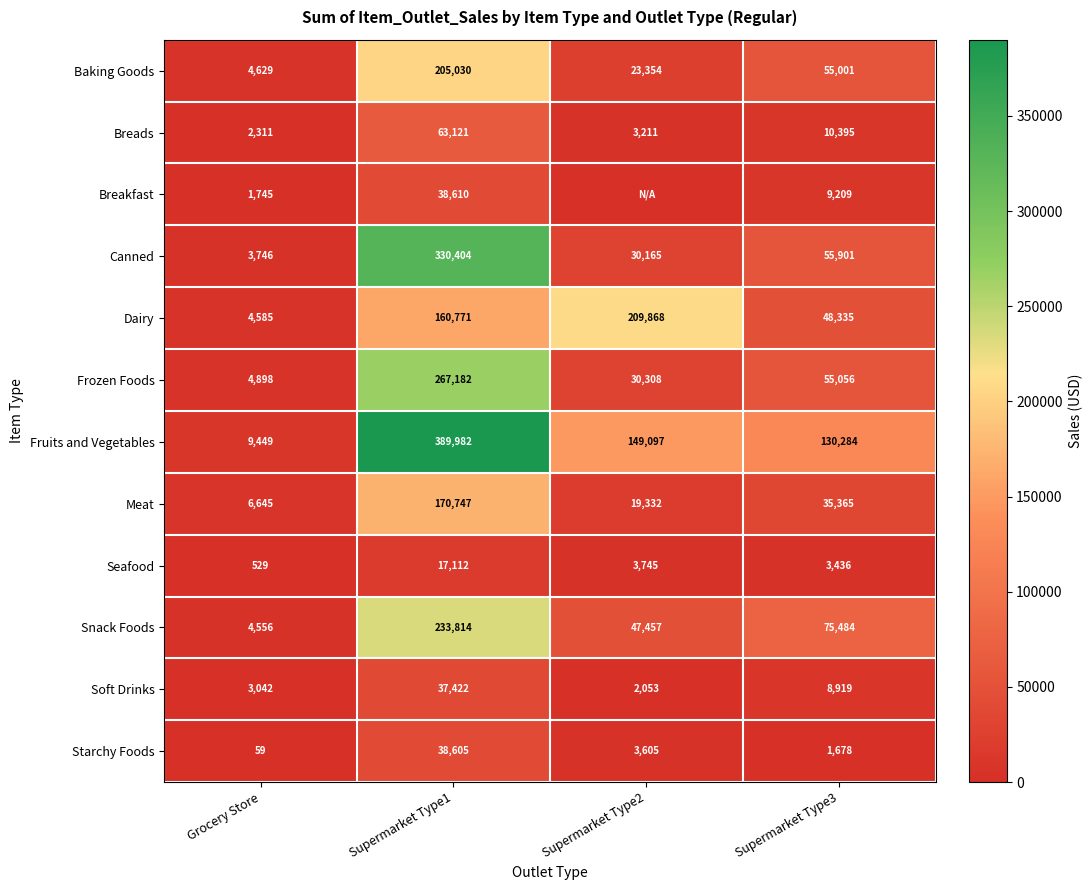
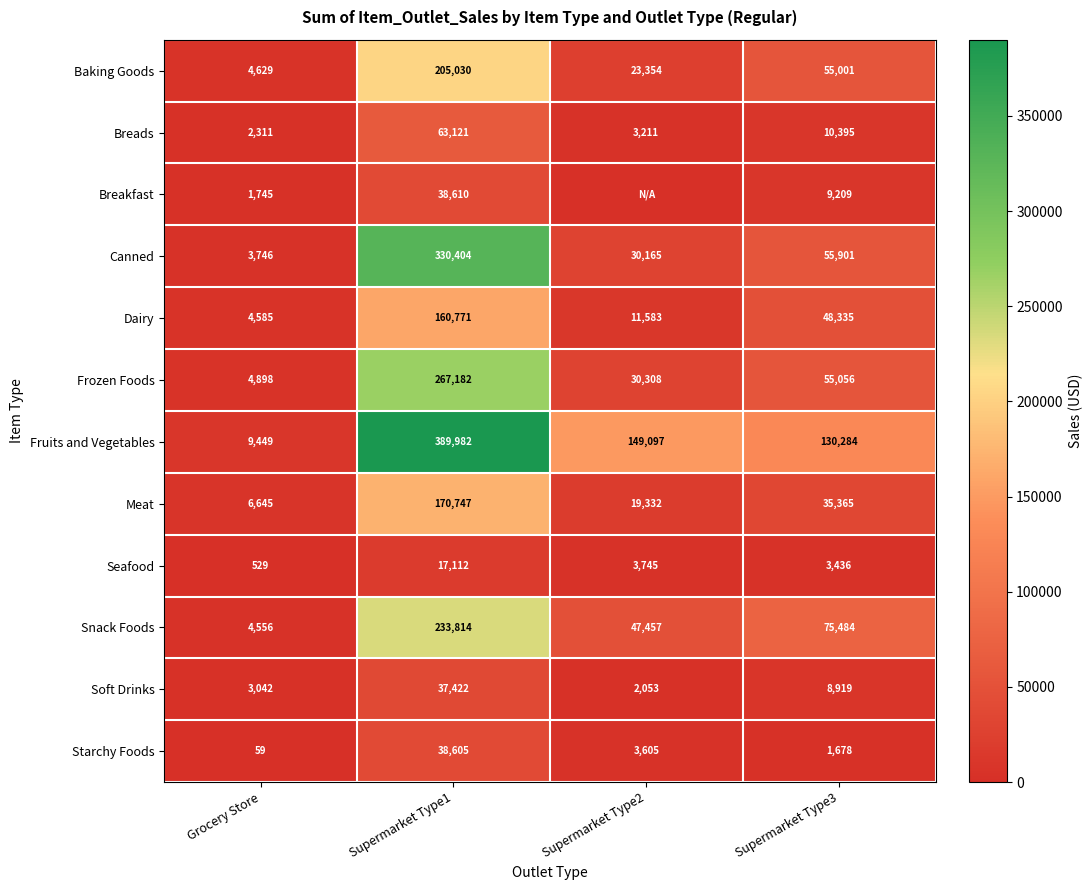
  {
    "Baking Goods": {
      "Grocery Store": "4,629",
      "Supermarket Type1": "205,030",
      "Supermarket Type2": "23,354",
      "Supermarket Type3": "55,001"
    },
    "Breads": {
      "Grocery Store": "2,311",
      "Supermarket Type1": "63,121",
      "Supermarket Type2": "3,211",
      "Supermarket Type3": "10,395"
    },
    "Breakfast": {
      "Grocery Store": "1,745",
      "Supermarket Type1": "38,610",
      "Supermarket Type3": "9,209"
    },
    "Canned": {
      "Grocery Store": "3,746",
      "Supermarket Type1": "330,404",
      "Supermarket Type2": "30,165",
      "Supermarket Type3": "55,901"
    },
    "Dairy": {
      "Grocery Store": "4,585",
      "Supermarket Type1": "160,771",
-     "Supermarket Type2": "209,868",
+     "Supermarket Type2": "11,583",
      "Supermarket Type3": "48,335"
    },
    "Frozen Foods": {
      "Grocery Store": "4,898",
      "Supermarket Type1": "267,182",
      "Supermarket Type2": "30,308",
      "Supermarket Type3": "55,056"
    },
    "Fruits and Vegetables": {
      "Grocery Store": "9,449",
      "Supermarket Type1": "389,982",
      "Supermarket Type2": "149,097",
      "Supermarket Type3": "130,284"
    },
    "Meat": {
      "Grocery Store": "6,645",
      "Supermarket Type1": "170,747",
      "Supermarket Type2": "19,332",
      "Supermarket Type3": "35,365"
    },
    "Seafood": {
      "Grocery Store": "529",
      "Supermarket Type1": "17,112",
      "Supermarket Type2": "3,745",
      "Supermarket Type3": "3,436"
    },
    "Snack Foods": {
      "Grocery Store": "4,556",
      "Supermarket Type1": "233,814",
      "Supermarket Type2": "47,457",
      "Supermarket Type3": "75,484"
    },
    "Soft Drinks": {
      "Grocery Store": "3,042",
      "Supermarket Type1": "37,422",
      "Supermarket Type2": "2,053",
      "Supermarket Type3": "8,919"
    },
    "Starchy Foods": {
      "Grocery Store": "59",
      "Supermarket Type1": "38,605",
      "Supermarket Type2": "3,605",
      "Supermarket Type3": "1,678"
    }
  }
